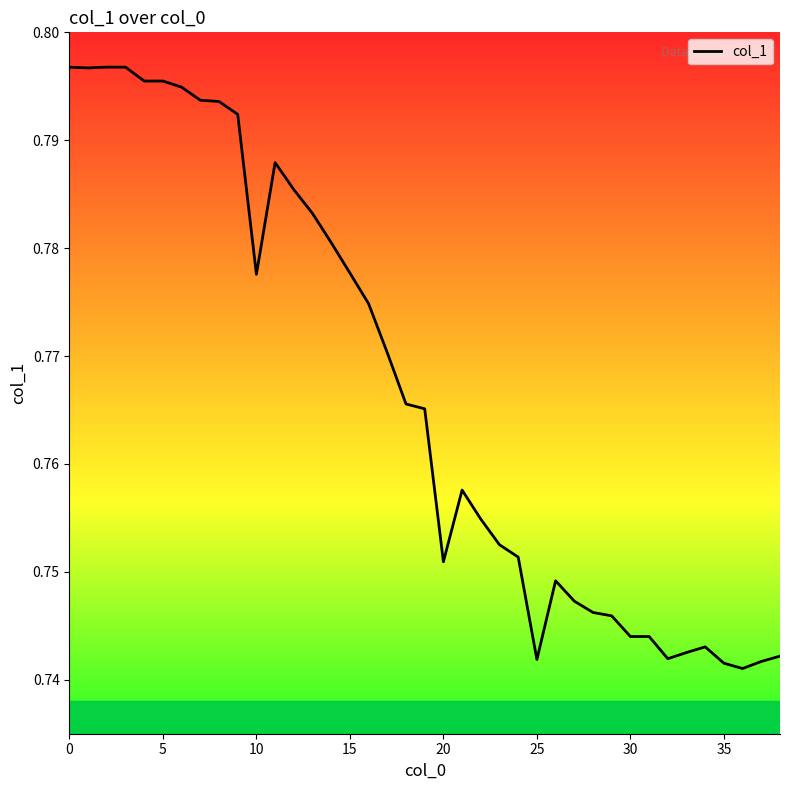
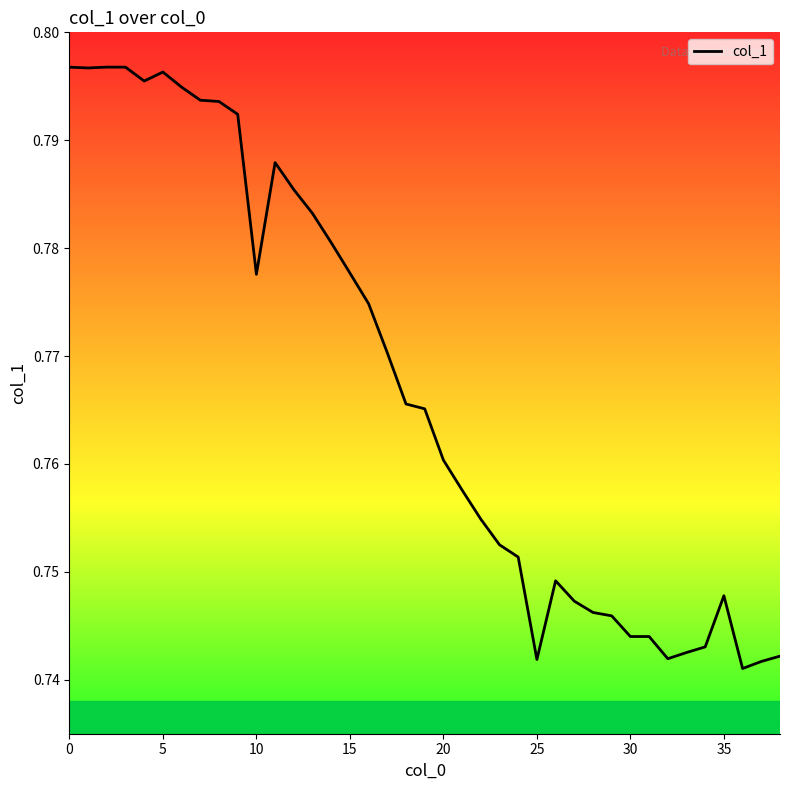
  {
    "0": 0.7968,
-   "5": 0.7955,
+   "5": 0.7963,
    "10": 0.7776,
    "15": 0.7777,
-   "20": 0.7509,
+   "20": 0.7604,
    "25": 0.7419,
    "30": 0.7440,
-   "35": 0.7415
+   "35": 0.7478
  }
